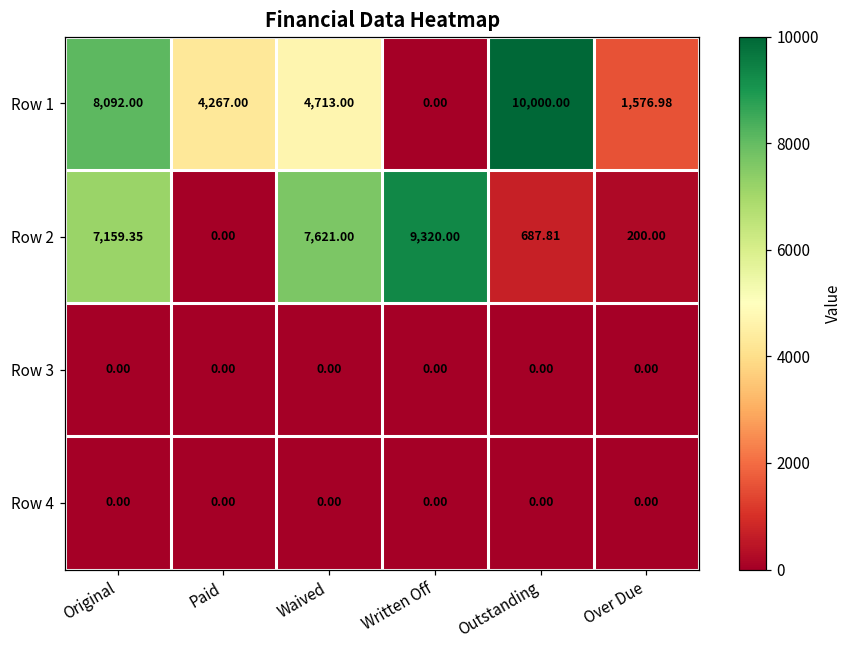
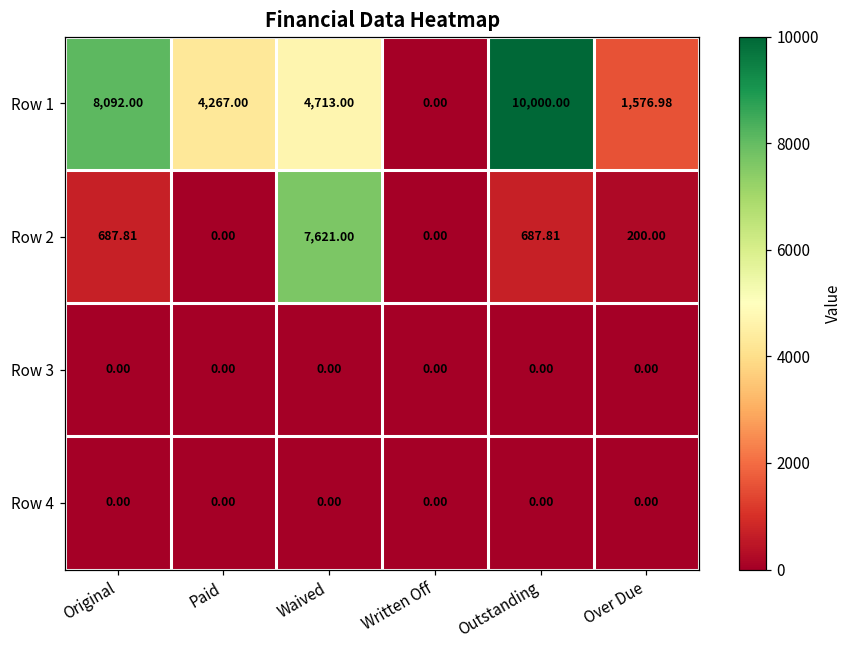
  {
    "Row 1": {
      "Original": "8,092.00",
      "Paid": "4,267.00",
      "Waived": "4,713.00",
      "Written Off": "0.00",
      "Outstanding": "10,000.00",
      "Over Due": "1,576.98"
    },
    "Row 2": {
-     "Original": "7,159.35",
+     "Original": "687.81",
      "Paid": "0.00",
      "Waived": "7,621.00",
-     "Written Off": "9,320.00",
+     "Written Off": "0.00",
      "Outstanding": "687.81",
      "Over Due": "200.00"
    },
    "Row 3": {
      "Original": "0.00",
      "Paid": "0.00",
      "Waived": "0.00",
      "Written Off": "0.00",
      "Outstanding": "0.00",
      "Over Due": "0.00"
    },
    "Row 4": {
      "Original": "0.00",
      "Paid": "0.00",
      "Waived": "0.00",
      "Written Off": "0.00",
      "Outstanding": "0.00",
      "Over Due": "0.00"
    }
  }
